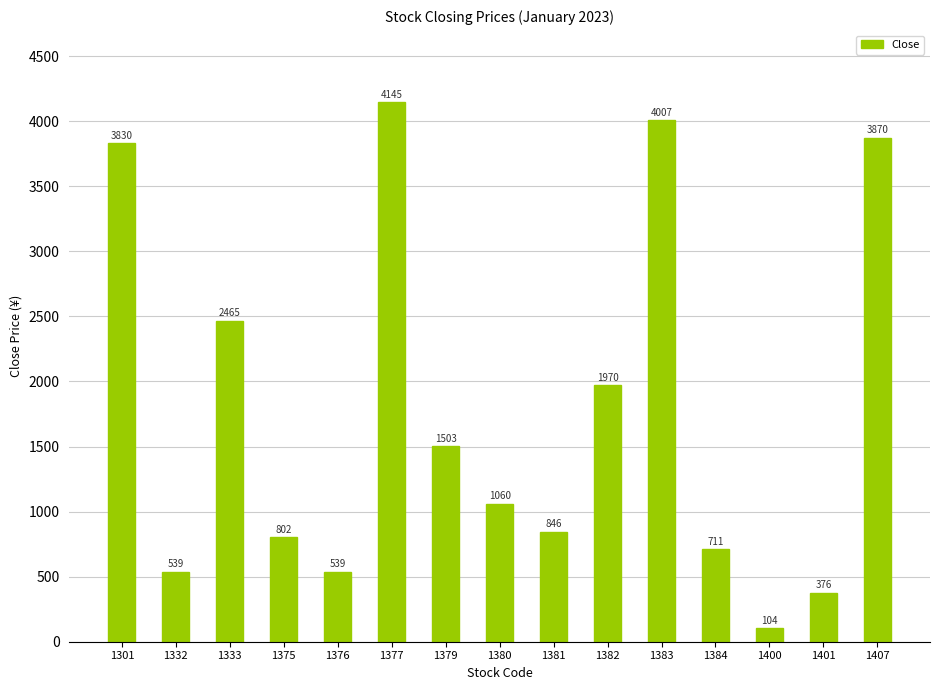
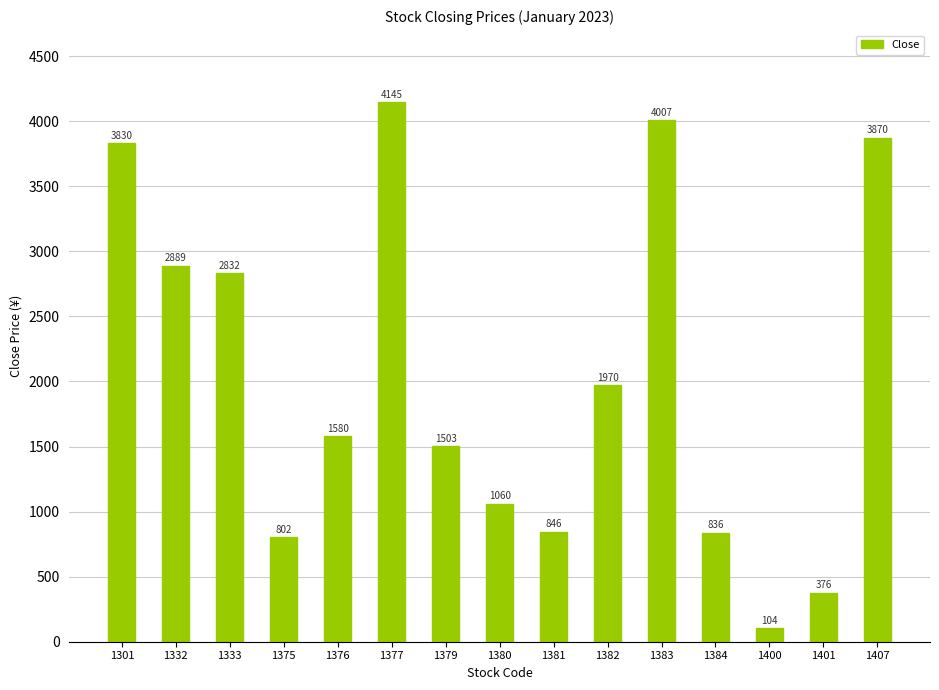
  {
    "1301": 3830,
-   "1332": 539,
-   "1333": 2465,
+   "1332": 2889,
+   "1333": 2832,
    "1375": 802,
-   "1376": 539,
+   "1376": 1580,
    "1377": 4145,
    "1379": 1503,
    "1380": 1060,
    "1381": 846,
    "1382": 1970,
    "1383": 4007,
-   "1384": 711,
+   "1384": 836,
    "1400": 104,
    "1401": 376,
    "1407": 3870
  }
